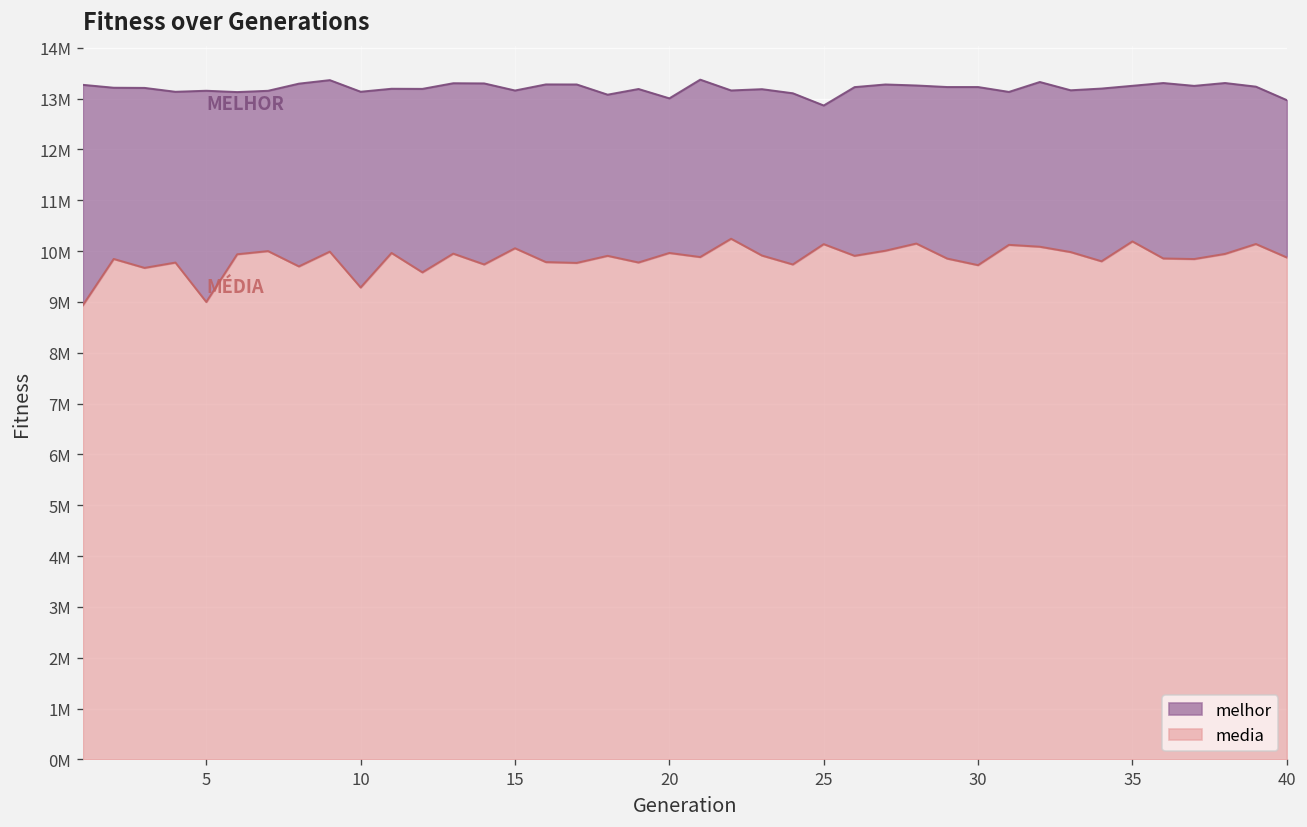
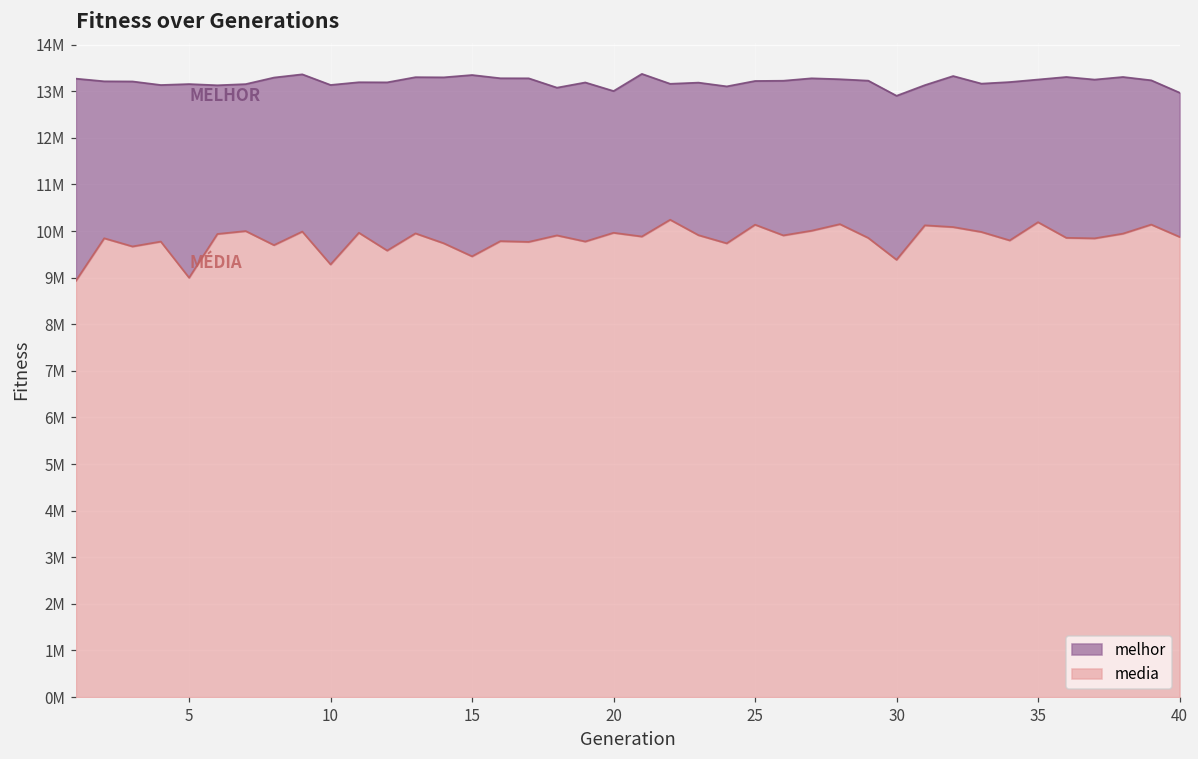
  {
    "melhor": {
      "5": 13200000,
      "10": 13100000,
-     "15": 13200000,
+     "15": 13300000,
      "20": 13000000,
-     "25": 12900000,
-     "30": 13200000,
+     "25": 13200000,
+     "30": 12900000,
      "35": 13300000,
      "40": 13000000
    },
    "media": {
      "5": 9000000,
      "10": 9300000,
-     "15": 10100000,
+     "15": 9500000,
      "20": 10000000,
      "25": 10100000,
-     "30": 9700000,
+     "30": 9400000,
      "35": 10200000,
      "40": 9900000
    }
  }
